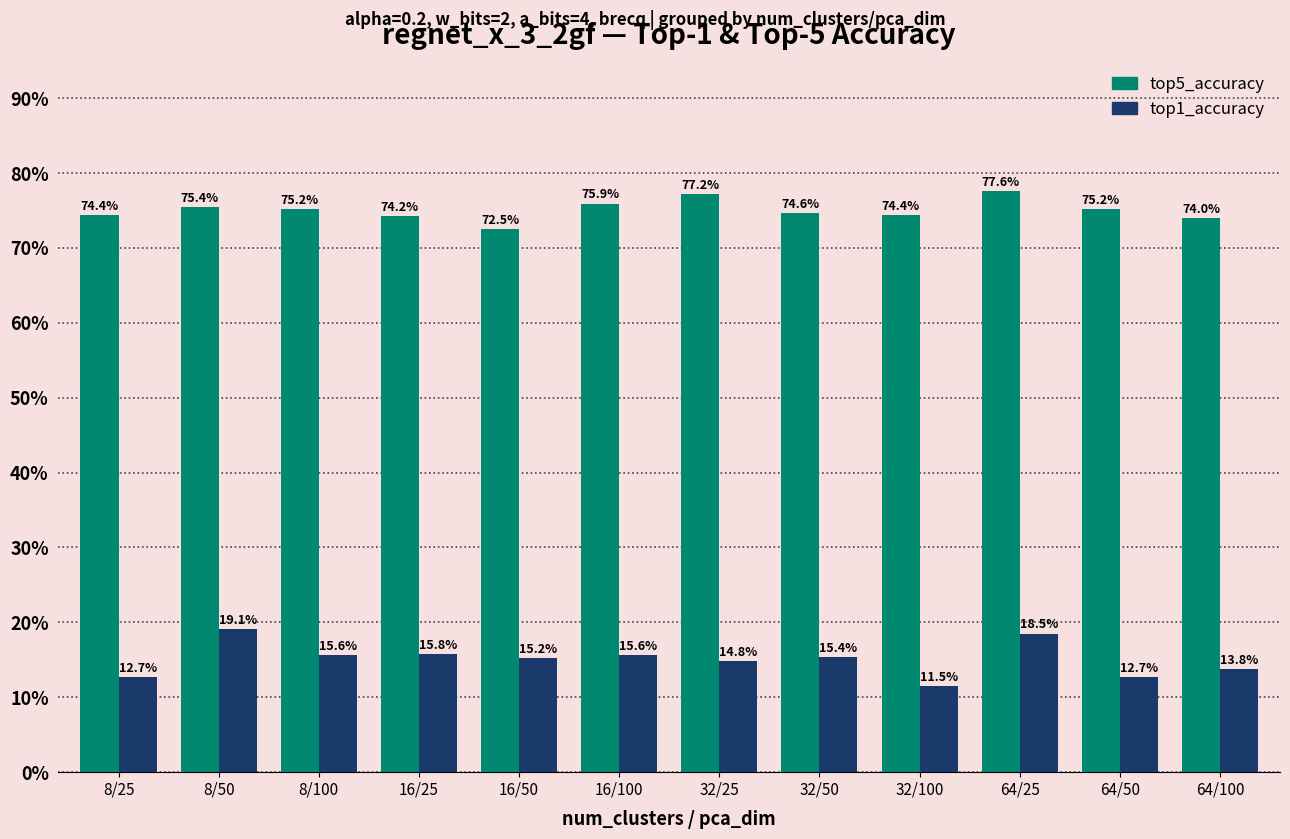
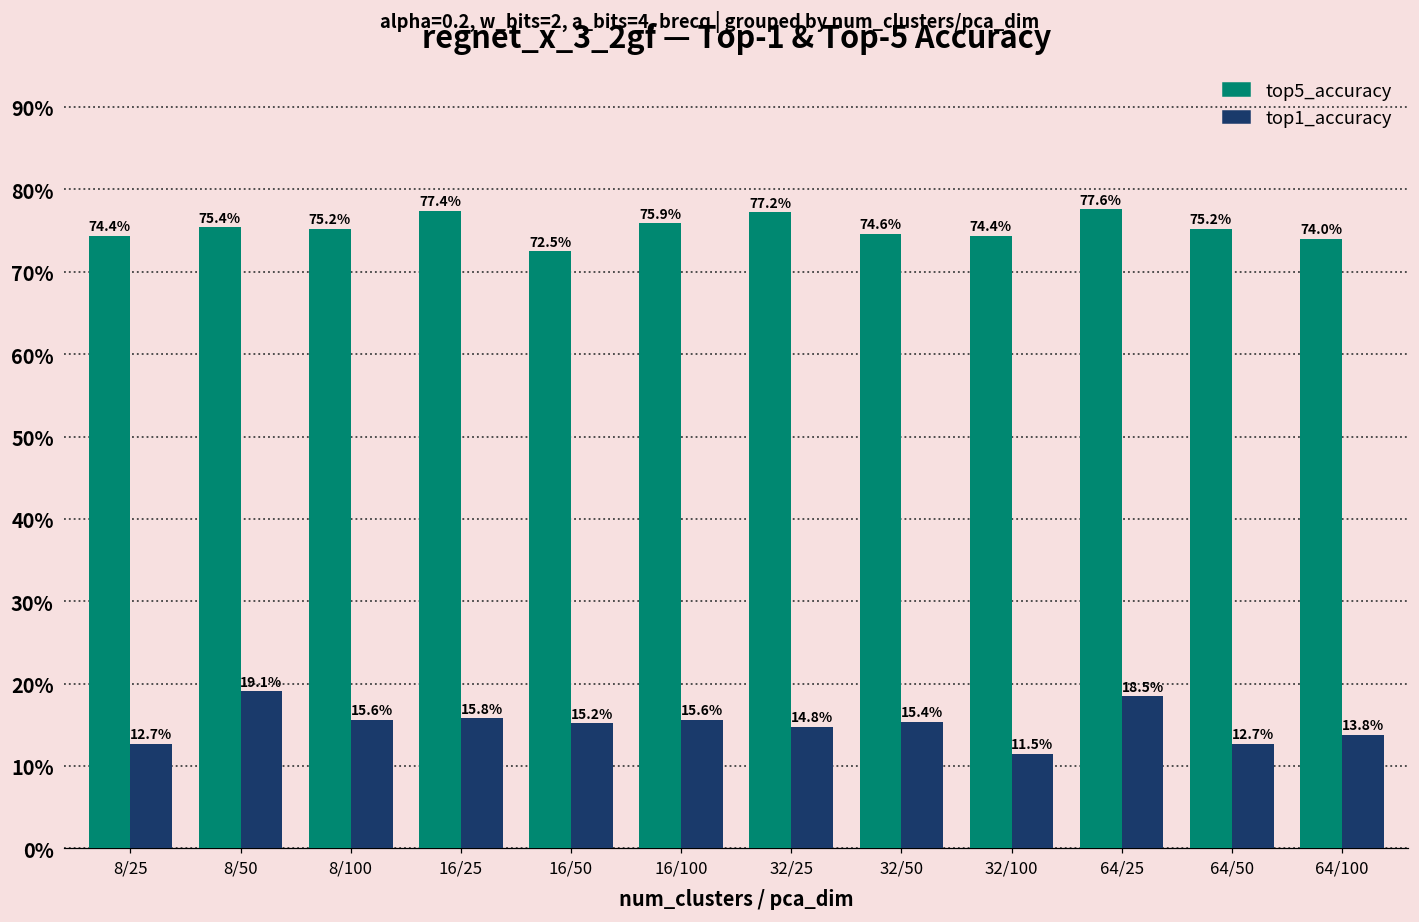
  {
    "top5_accuracy": {
      "8/25": "74.4%",
      "8/50": "75.4%",
      "8/100": "75.2%",
-     "16/25": "74.2%",
+     "16/25": "77.4%",
      "16/50": "72.5%",
      "16/100": "75.9%",
      "32/25": "77.2%",
      "32/50": "74.6%",
      "32/100": "74.4%",
      "64/25": "77.6%",
      "64/50": "75.2%",
      "64/100": "74.0%"
    },
    "top1_accuracy": {
      "8/25": "12.7%",
      "8/50": "19.1%",
      "8/100": "15.6%",
      "16/25": "15.8%",
      "16/50": "15.2%",
      "16/100": "15.6%",
      "32/25": "14.8%",
      "32/50": "15.4%",
      "32/100": "11.5%",
      "64/25": "18.5%",
      "64/50": "12.7%",
      "64/100": "13.8%"
    }
  }
